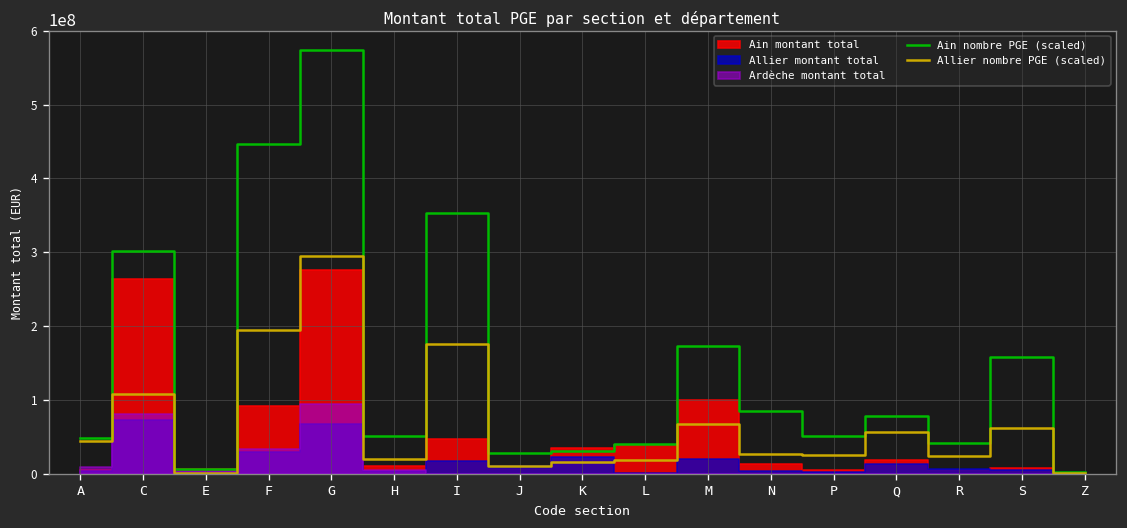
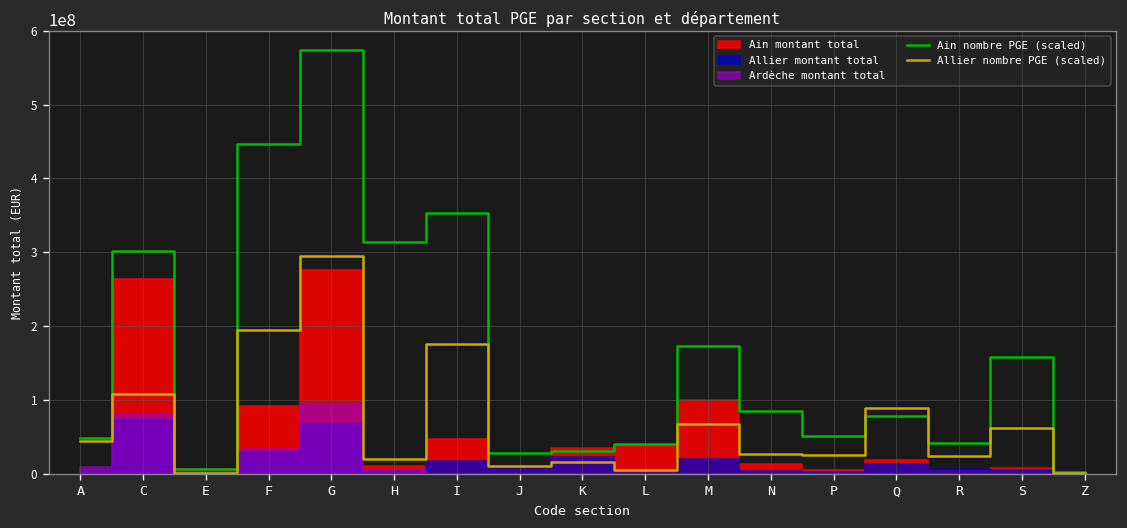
  {
    "Ain nombre PGE (scaled)": {
      "C": 300000000,
      "E": 10000000,
      "F": 450000000,
      "G": 570000000,
-     "H": 50000000,
+     "H": 310000000,
      "I": 350000000,
      "J": 30000000,
      "K": 30000000,
      "L": 40000000,
      "M": 170000000,
      "N": 80000000,
      "P": 50000000,
      "Q": 80000000,
      "R": 40000000,
      "S": 160000000
    },
    "Allier nombre PGE (scaled)": {
      "C": 110000000,
      "E": 0,
      "F": 190000000,
      "G": 290000000,
      "H": 20000000,
      "I": 180000000,
      "J": 10000000,
      "K": 20000000,
-     "L": 20000000,
+     "L": 10000000,
      "M": 70000000,
      "N": 30000000,
      "P": 30000000,
-     "Q": 60000000,
+     "Q": 90000000,
      "R": 20000000,
      "S": 60000000
    }
  }
